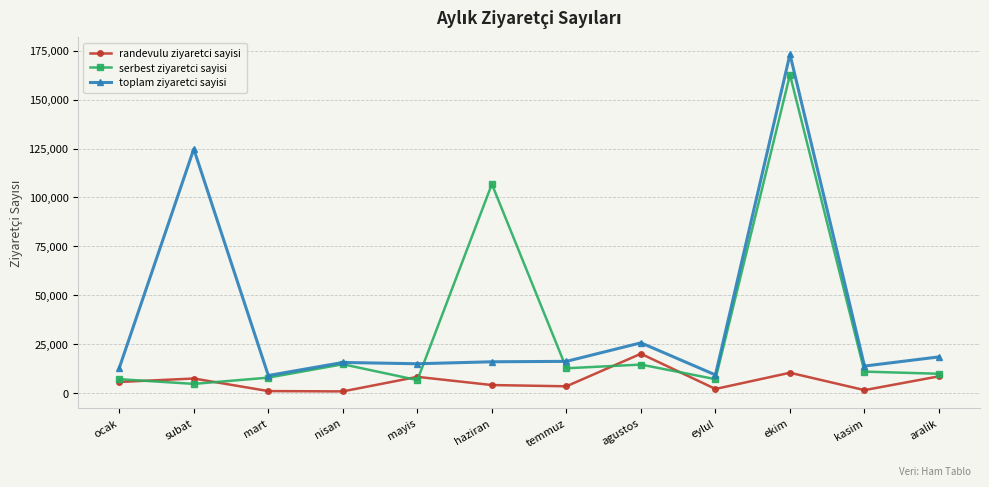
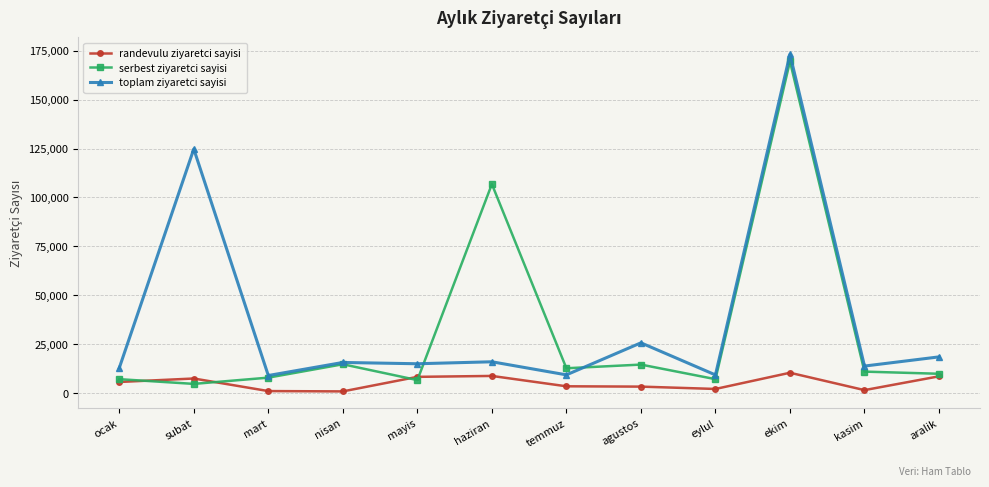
  {
    "randevulu ziyaretci sayisi": {
      "ocak": "6,000",
      "subat": "8,000",
      "mart": "1,000",
      "nisan": "1,000",
      "mayis": "8,000",
-     "haziran": "4,000",
+     "haziran": "9,000",
      "temmuz": "4,000",
-     "agustos": "20,000",
+     "agustos": "3,000",
      "eylul": "2,000",
      "ekim": "10,000",
      "kasim": "2,000",
      "aralik": "9,000"
    },
    "serbest ziyaretci sayisi": {
      "ocak": "7,000",
      "subat": "5,000",
      "mayis": "7,000",
      "haziran": "107,000",
      "temmuz": "13,000",
      "agustos": "15,000",
      "eylul": "7,000",
-     "ekim": "163,000",
+     "ekim": "169,000",
      "kasim": "11,000",
      "aralik": "10,000"
    },
    "toplam ziyaretci sayisi": {
      "ocak": "13,000",
      "subat": "125,000",
      "mayis": "15,000",
      "haziran": "16,000",
-     "temmuz": "16,000",
+     "temmuz": "9,000",
      "agustos": "26,000",
      "eylul": "9,000",
      "ekim": "173,000",
      "kasim": "14,000",
      "aralik": "19,000"
    }
  }
